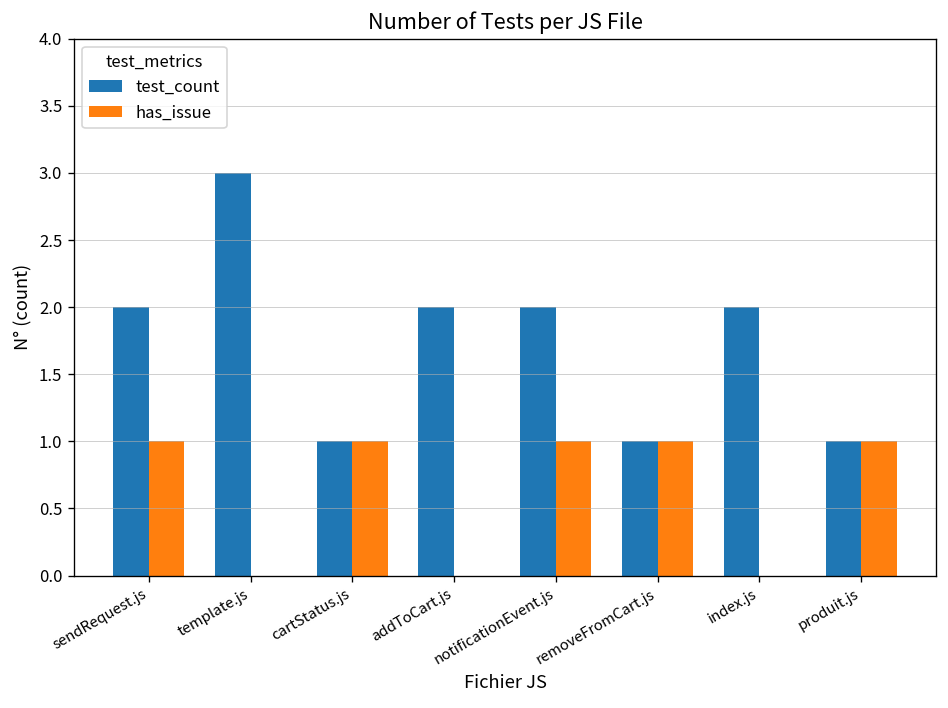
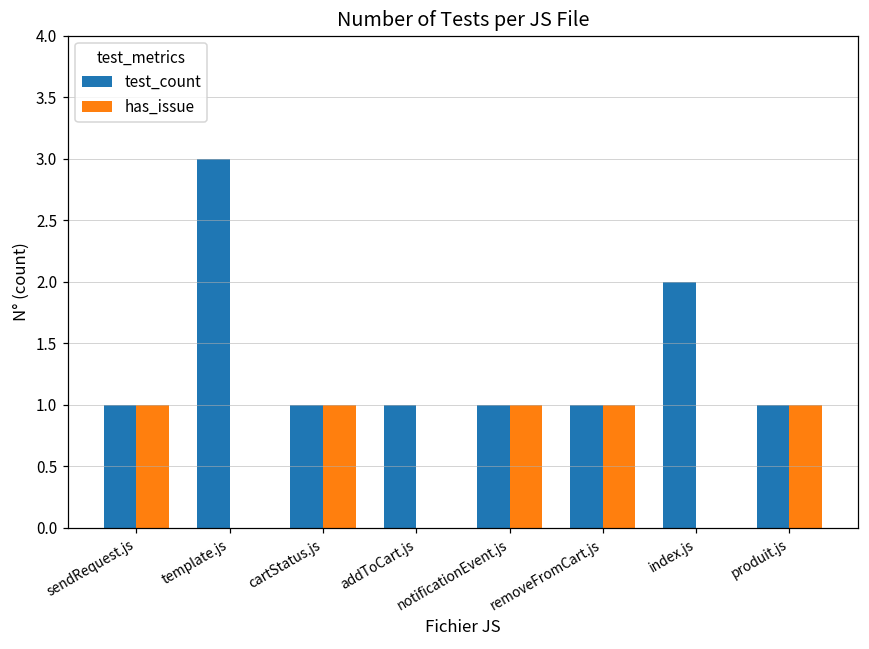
  {
    "test_count": {
-     "sendRequest.js": 2,
+     "sendRequest.js": 1,
      "template.js": 3,
      "cartStatus.js": 1,
-     "addToCart.js": 2,
-     "notificationEvent.js": 2,
+     "addToCart.js": 1,
+     "notificationEvent.js": 1,
      "removeFromCart.js": 1,
      "index.js": 2,
      "produit.js": 1
    },
    "has_issue": {
      "sendRequest.js": 1,
      "template.js": 0,
      "cartStatus.js": 1,
      "addToCart.js": 0,
      "notificationEvent.js": 1,
      "removeFromCart.js": 1,
      "index.js": 0,
      "produit.js": 1
    }
  }
